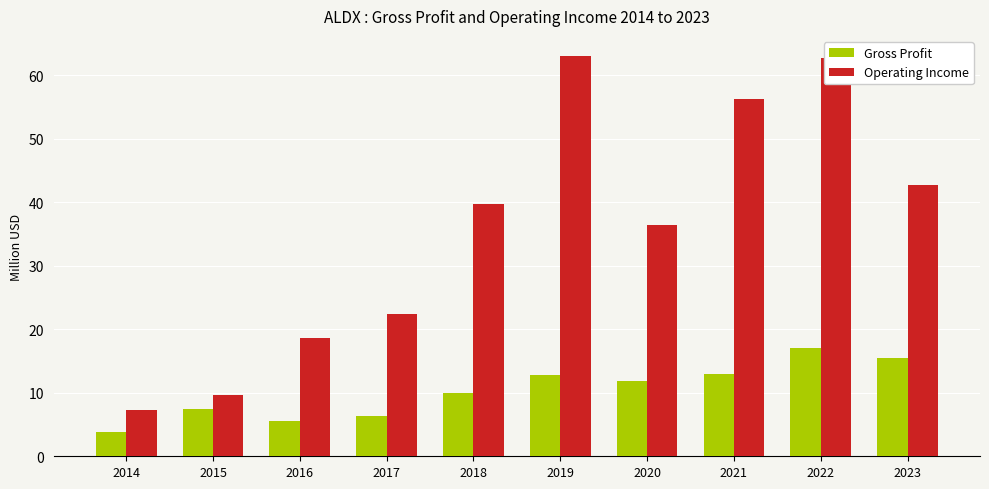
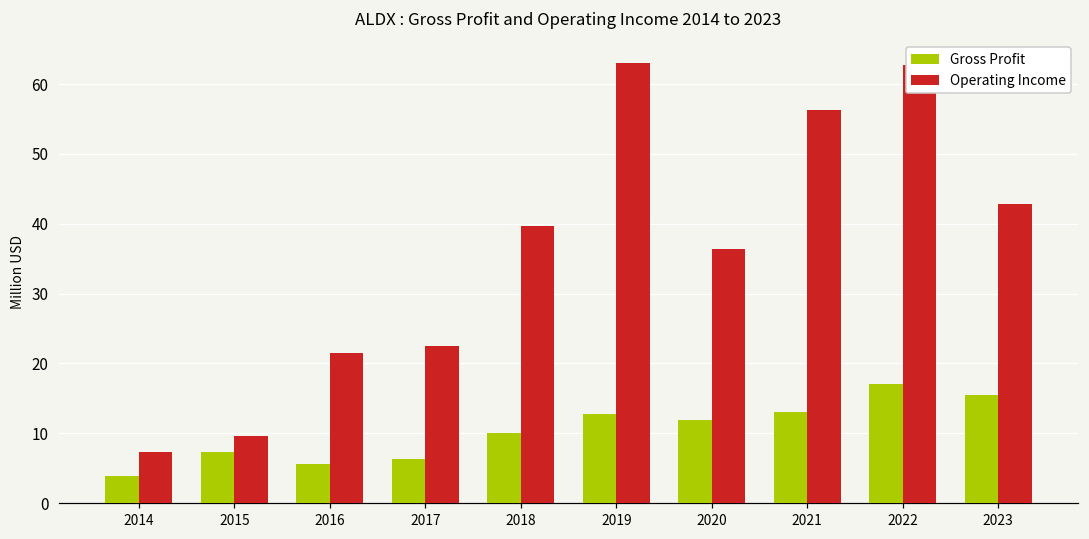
  {
    "Gross Profit": {
      "2014": 4,
      "2015": 7,
      "2016": 6,
      "2017": 6,
      "2018": 10,
      "2019": 13,
      "2020": 12,
      "2021": 13,
      "2022": 17,
      "2023": 15
    },
    "Operating Income": {
      "2014": 7,
      "2015": 10,
-     "2016": 19,
+     "2016": 21,
      "2017": 22,
      "2018": 40,
      "2019": 63,
      "2020": 36,
      "2021": 56,
      "2023": 43
    }
  }
